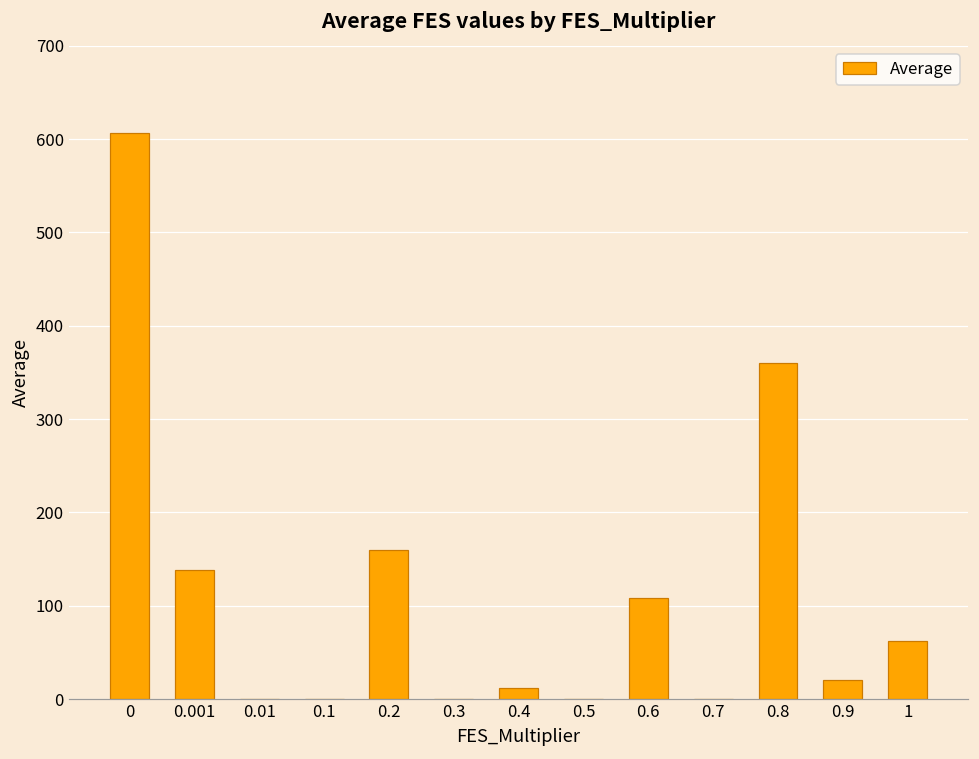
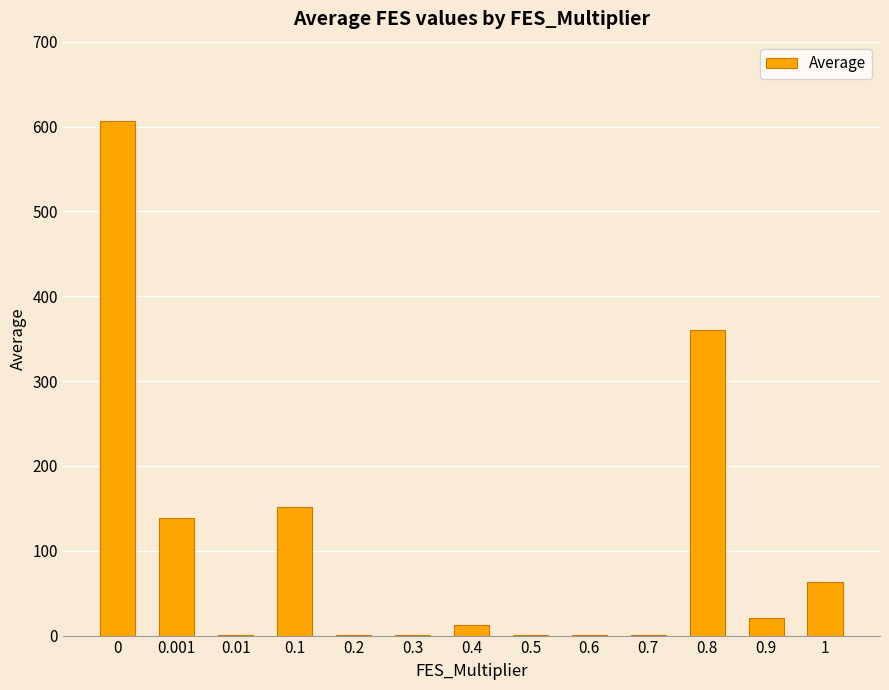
  {
    "0": 610,
    "0.001": 140,
-   "0.1": 0,
-   "0.2": 160,
+   "0.1": 150,
+   "0.2": 0,
    "0.4": 10,
-   "0.6": 110,
+   "0.6": 0,
    "0.8": 360,
    "0.9": 20,
    "1": 60
  }
